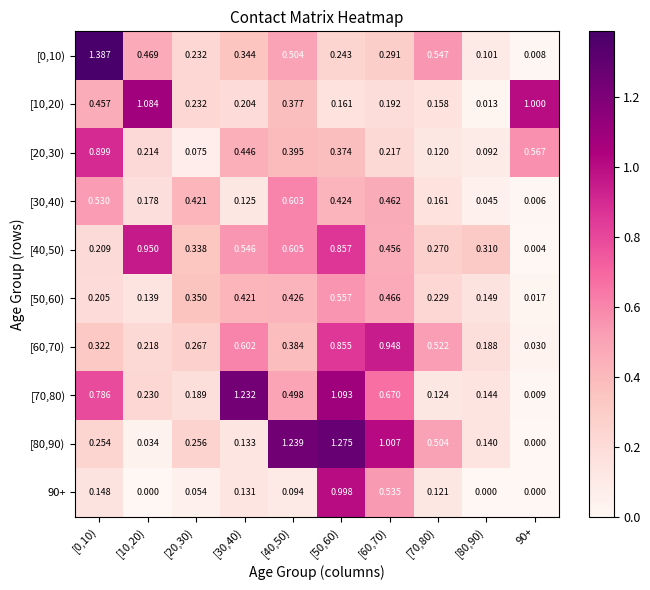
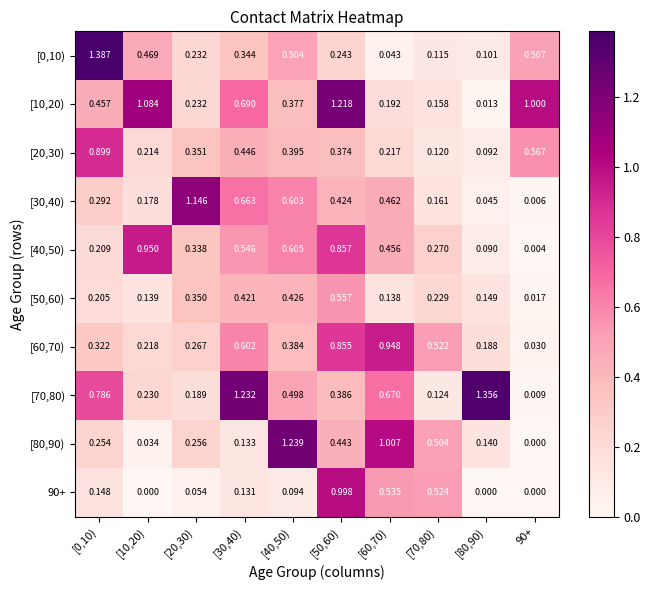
  {
    "[0,10)": {
      "[0,10)": 1.387,
      "[10,20)": 0.469,
      "[20,30)": 0.232,
      "[30,40)": 0.344,
      "[40,50)": 0.504,
      "[50,60)": 0.243,
-     "[60,70)": 0.291,
-     "[70,80)": 0.547,
+     "[60,70)": 0.043,
+     "[70,80)": 0.115,
      "[80,90)": 0.101,
-     "90+": 0.008
+     "90+": 0.507
    },
    "[10,20)": {
      "[0,10)": 0.457,
      "[10,20)": 1.084,
      "[20,30)": 0.232,
-     "[30,40)": 0.204,
+     "[30,40)": 0.690,
      "[40,50)": 0.377,
-     "[50,60)": 0.161,
+     "[50,60)": 1.218,
      "[60,70)": 0.192,
      "[70,80)": 0.158,
      "[80,90)": 0.013,
      "90+": 1.000
    },
    "[20,30)": {
      "[0,10)": 0.899,
      "[10,20)": 0.214,
-     "[20,30)": 0.075,
+     "[20,30)": 0.351,
      "[30,40)": 0.446,
      "[40,50)": 0.395,
      "[50,60)": 0.374,
      "[60,70)": 0.217,
      "[70,80)": 0.120,
      "[80,90)": 0.092,
      "90+": 0.567
    },
    "[30,40)": {
-     "[0,10)": 0.530,
+     "[0,10)": 0.292,
      "[10,20)": 0.178,
-     "[20,30)": 0.421,
-     "[30,40)": 0.125,
+     "[20,30)": 1.146,
+     "[30,40)": 0.663,
      "[40,50)": 0.603,
      "[50,60)": 0.424,
      "[60,70)": 0.462,
      "[70,80)": 0.161,
      "[80,90)": 0.045,
      "90+": 0.006
    },
    "[40,50)": {
      "[0,10)": 0.209,
      "[10,20)": 0.950,
      "[20,30)": 0.338,
      "[30,40)": 0.546,
      "[40,50)": 0.605,
      "[50,60)": 0.857,
      "[60,70)": 0.456,
      "[70,80)": 0.270,
-     "[80,90)": 0.310,
+     "[80,90)": 0.090,
      "90+": 0.004
    },
    "[50,60)": {
      "[0,10)": 0.205,
      "[10,20)": 0.139,
      "[20,30)": 0.350,
      "[30,40)": 0.421,
      "[40,50)": 0.426,
      "[50,60)": 0.557,
-     "[60,70)": 0.466,
+     "[60,70)": 0.138,
      "[70,80)": 0.229,
      "[80,90)": 0.149,
      "90+": 0.017
    },
    "[60,70)": {
      "[0,10)": 0.322,
      "[10,20)": 0.218,
      "[20,30)": 0.267,
      "[30,40)": 0.602,
      "[40,50)": 0.384,
      "[50,60)": 0.855,
      "[60,70)": 0.948,
      "[70,80)": 0.522,
      "[80,90)": 0.188,
      "90+": 0.030
    },
    "[70,80)": {
      "[0,10)": 0.786,
      "[10,20)": 0.230,
      "[20,30)": 0.189,
      "[30,40)": 1.232,
      "[40,50)": 0.498,
-     "[50,60)": 1.093,
+     "[50,60)": 0.386,
      "[60,70)": 0.670,
      "[70,80)": 0.124,
-     "[80,90)": 0.144,
+     "[80,90)": 1.356,
      "90+": 0.009
    },
    "[80,90)": {
      "[0,10)": 0.254,
      "[10,20)": 0.034,
      "[20,30)": 0.256,
      "[30,40)": 0.133,
      "[40,50)": 1.239,
-     "[50,60)": 1.275,
+     "[50,60)": 0.443,
      "[60,70)": 1.007,
      "[70,80)": 0.504,
      "[80,90)": 0.140,
      "90+": 0.000
    },
    "90+": {
      "[0,10)": 0.148,
      "[10,20)": 0.000,
      "[20,30)": 0.054,
      "[30,40)": 0.131,
      "[40,50)": 0.094,
      "[50,60)": 0.998,
      "[60,70)": 0.535,
-     "[70,80)": 0.121,
+     "[70,80)": 0.524,
      "[80,90)": 0.000,
      "90+": 0.000
    }
  }
